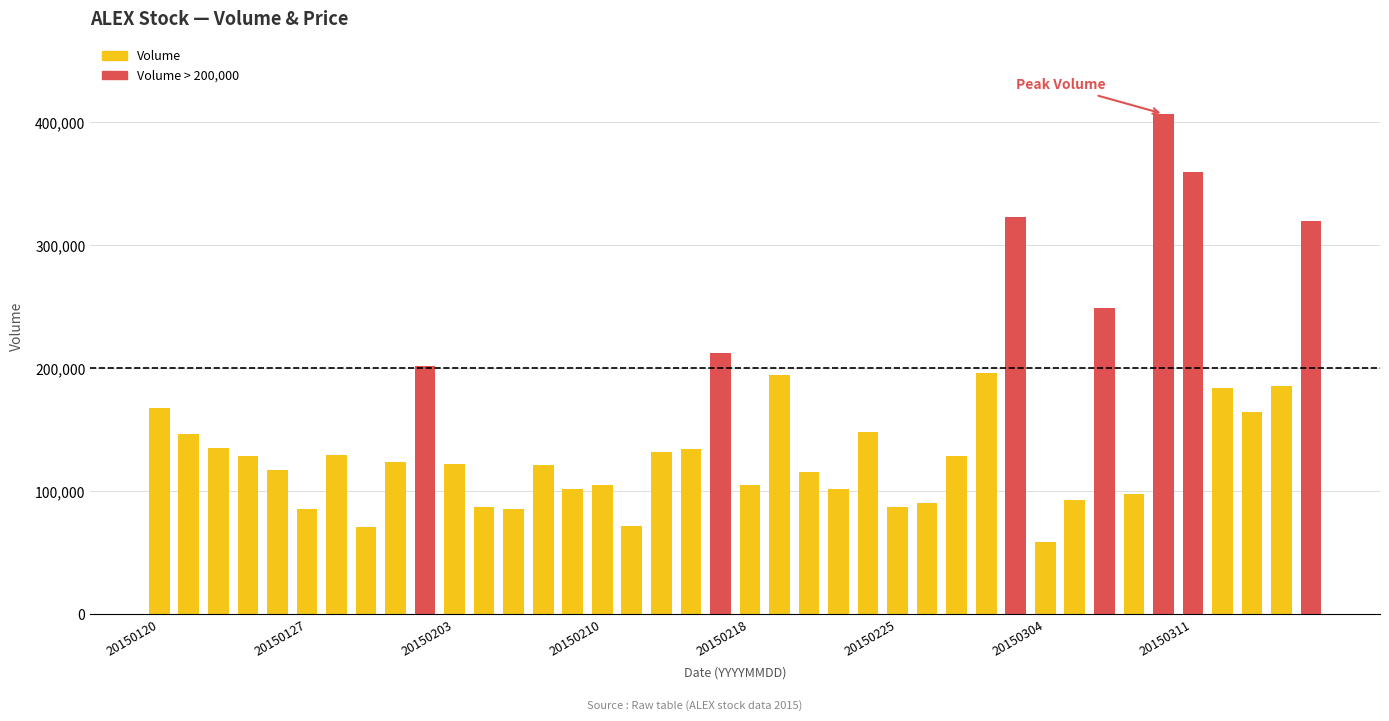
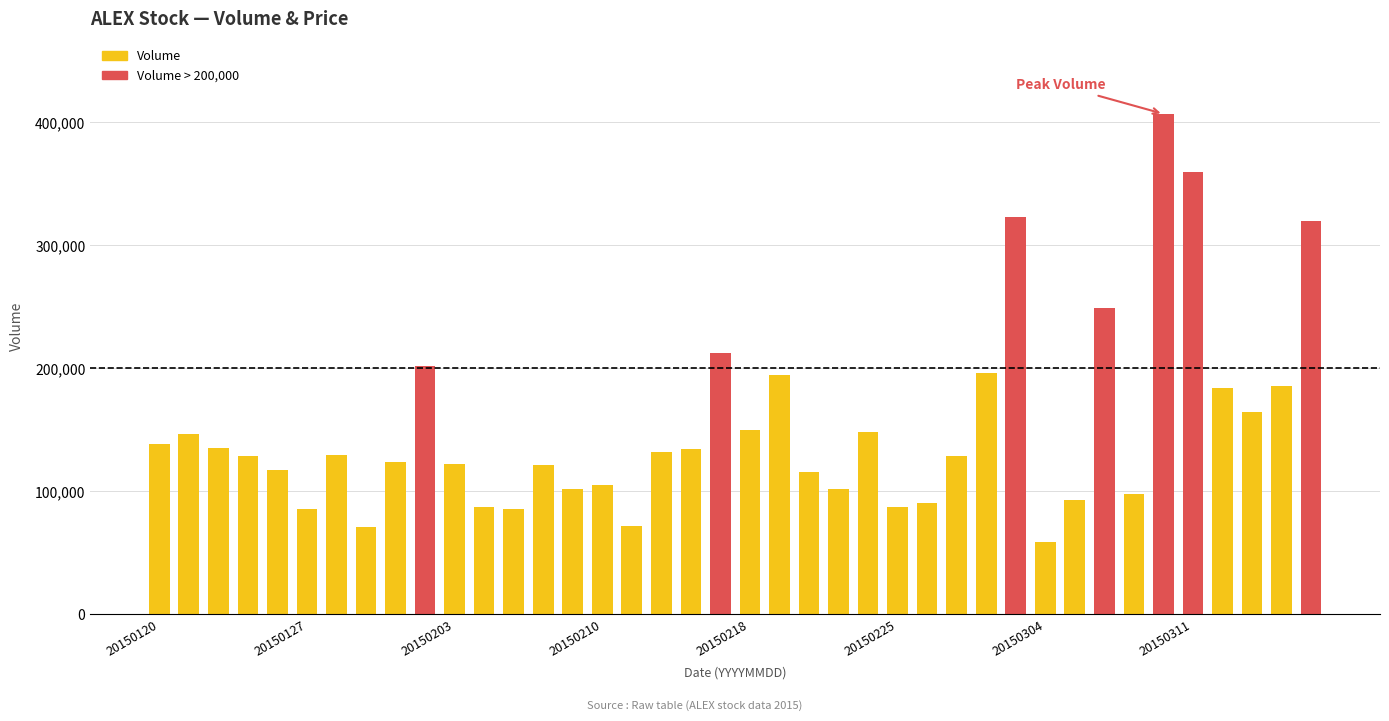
  {
-   "20150120": "168,000",
+   "20150120": "139,000",
    "20150127": "86,000",
    "20150203": "123,000",
    "20150210": "105,000",
-   "20150218": "105,000",
+   "20150218": "150,000",
    "20150225": "87,000",
    "20150304": "59,000",
    "20150311": "360,000"
  }
